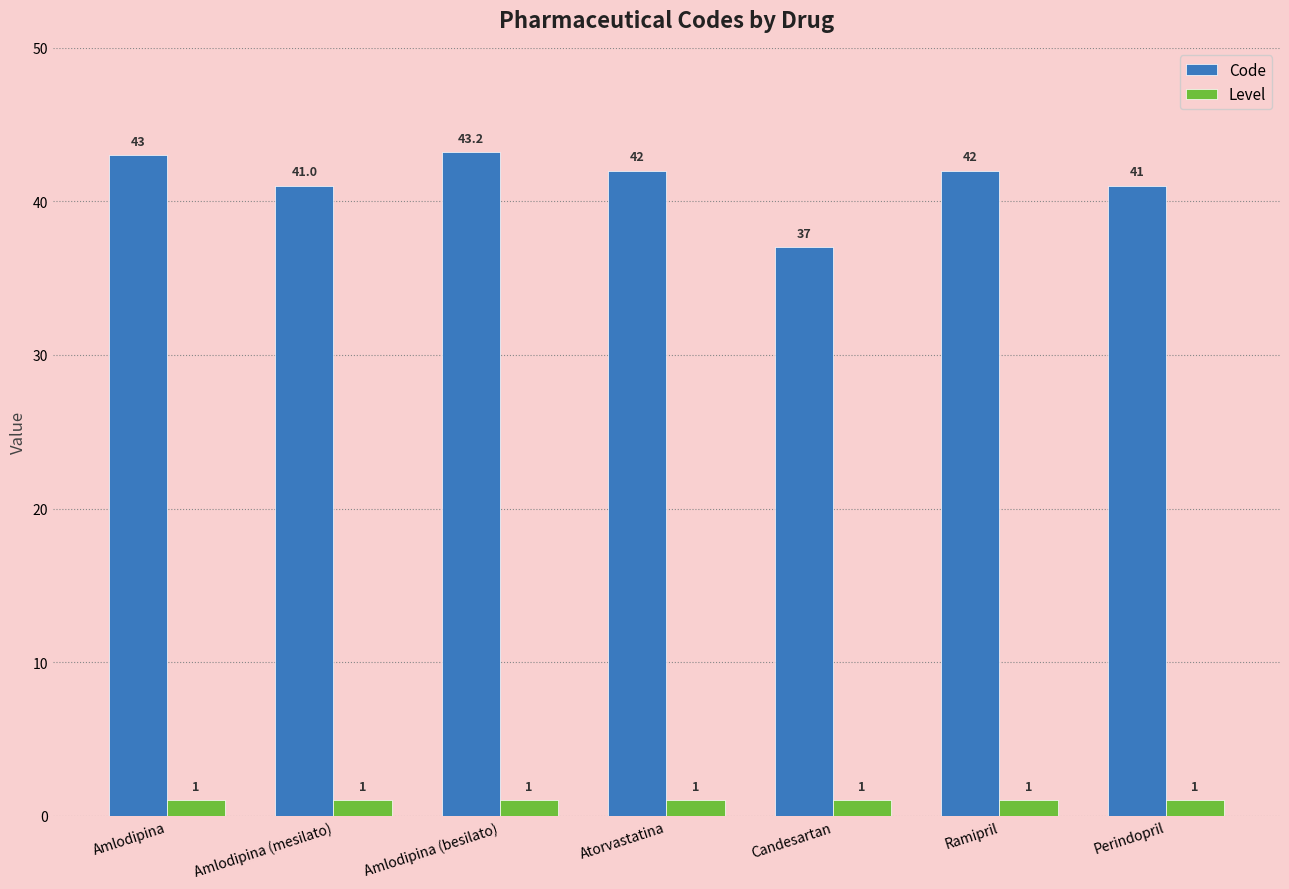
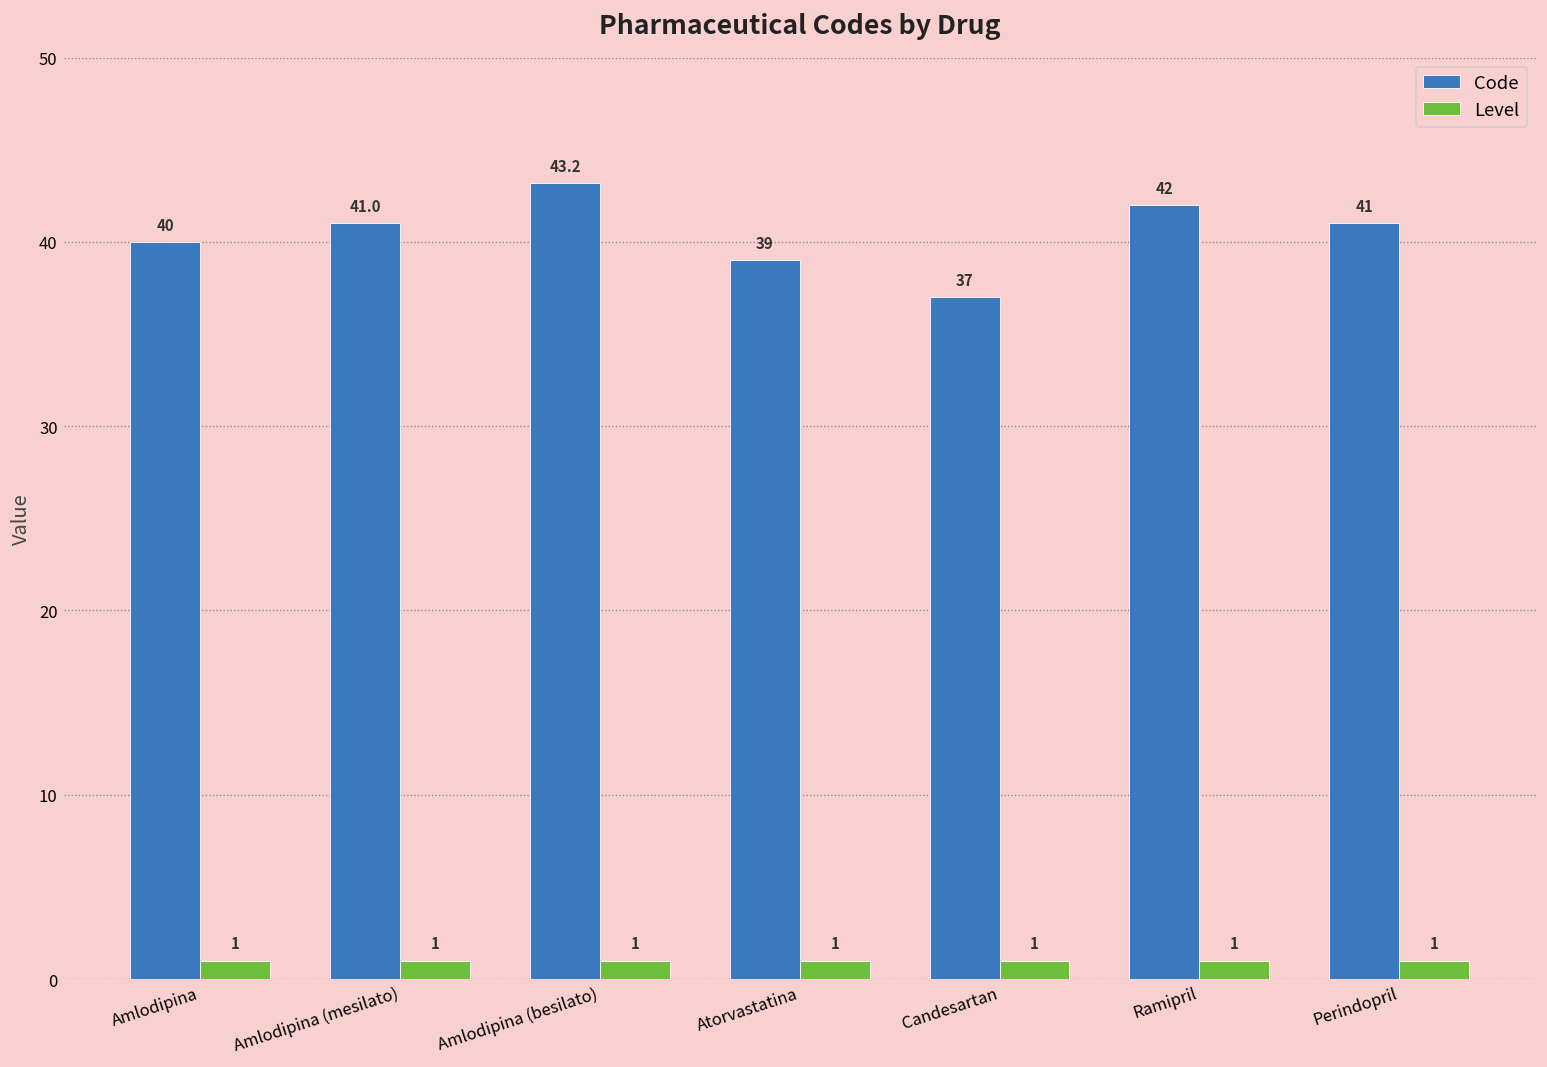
  {
    "Code": {
-     "Amlodipina": 43,
+     "Amlodipina": 40,
      "Amlodipina (mesilato)": 41.0,
      "Amlodipina (besilato)": 43.2,
-     "Atorvastatina": 42,
+     "Atorvastatina": 39,
      "Candesartan": 37,
      "Ramipril": 42,
      "Perindopril": 41
    },
    "Level": {
      "Amlodipina": 1,
      "Amlodipina (mesilato)": 1,
      "Amlodipina (besilato)": 1,
      "Atorvastatina": 1,
      "Candesartan": 1,
      "Ramipril": 1,
      "Perindopril": 1
    }
  }
